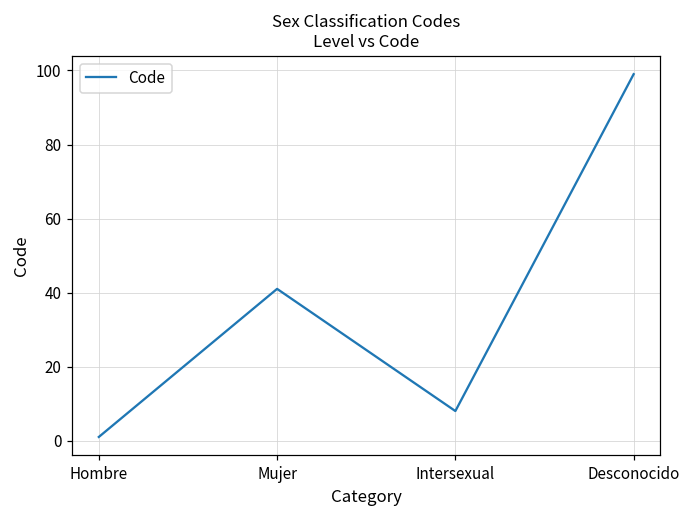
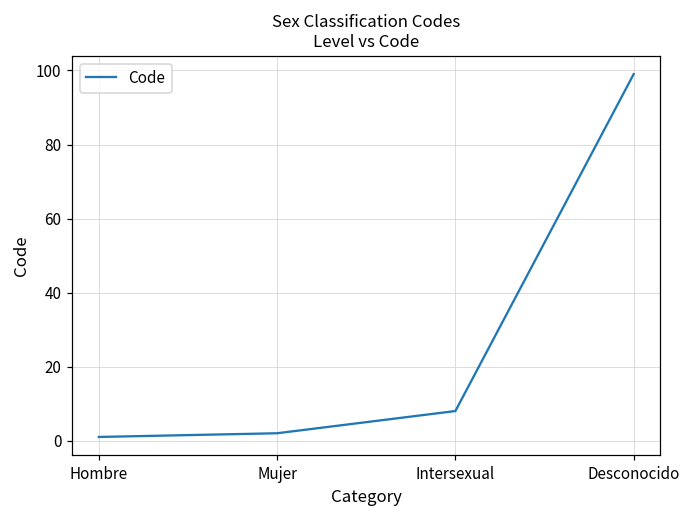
  {
    "Hombre": 1,
-   "Mujer": 41,
+   "Mujer": 2,
    "Intersexual": 8,
    "Desconocido": 99
  }
